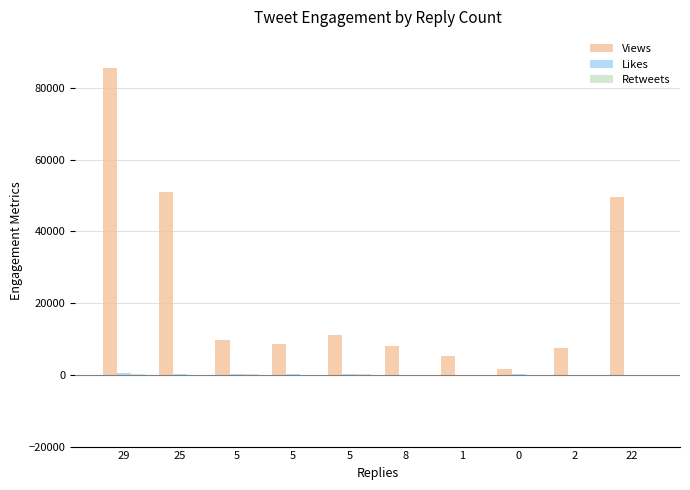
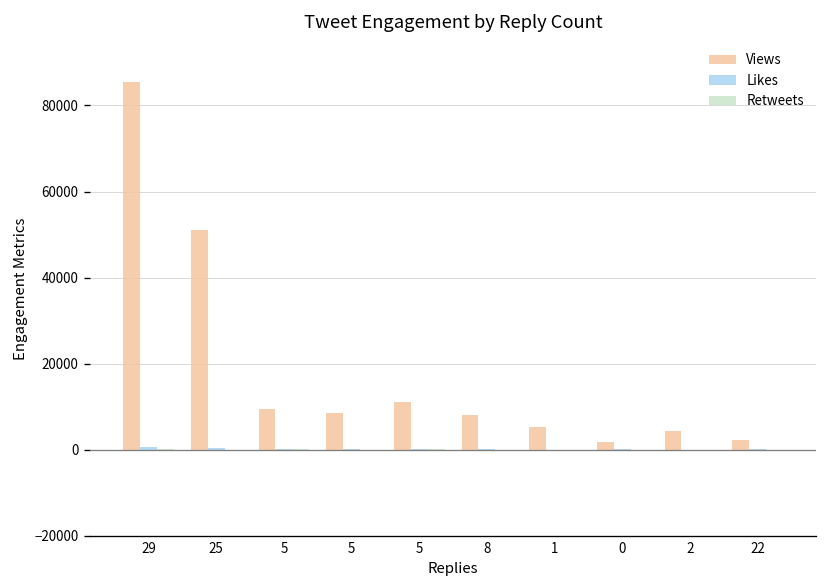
  {
    "Views": {
      "29": 86000,
      "25": 51000,
      "8": 8000,
      "1": 5000,
      "0": 2000,
-     "2": 7000,
-     "22": 50000
+     "2": 4000,
+     "22": 2000
    }
  }
